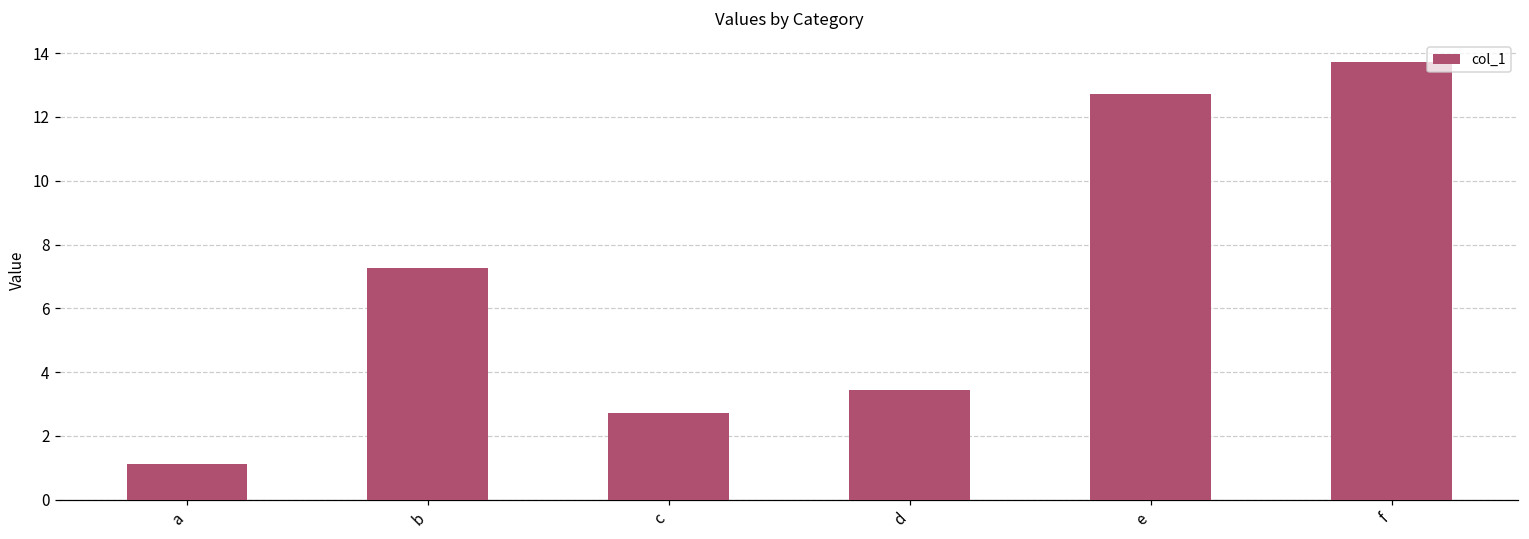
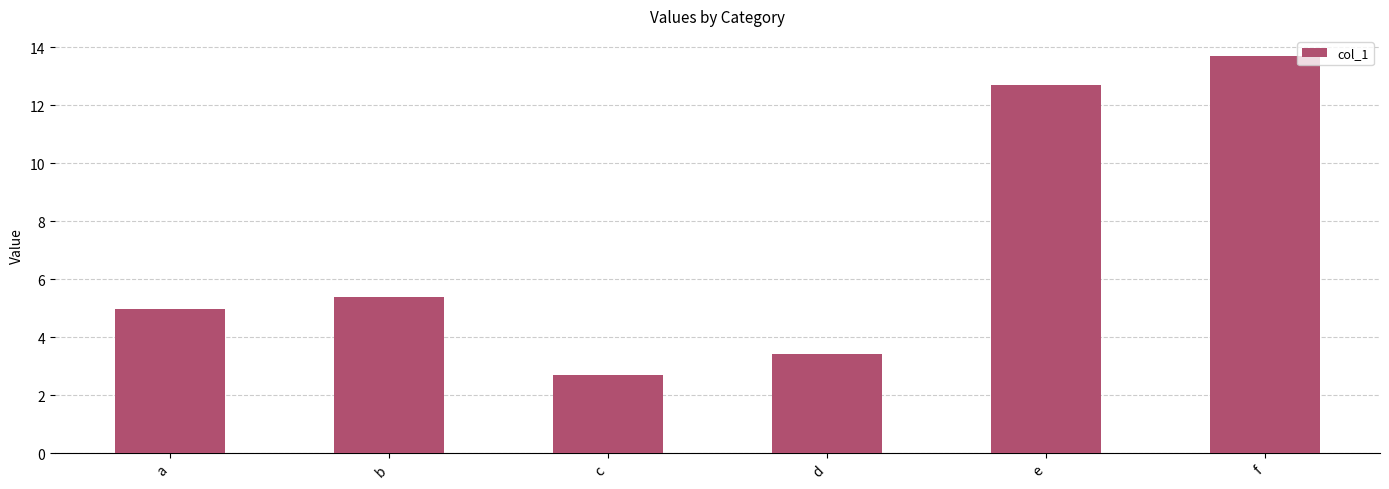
  {
-   "a": 1.1,
-   "b": 7.3,
+   "a": 5.0,
+   "b": 5.4,
    "c": 2.7,
    "d": 3.4,
    "e": 12.7,
    "f": 13.7
  }
